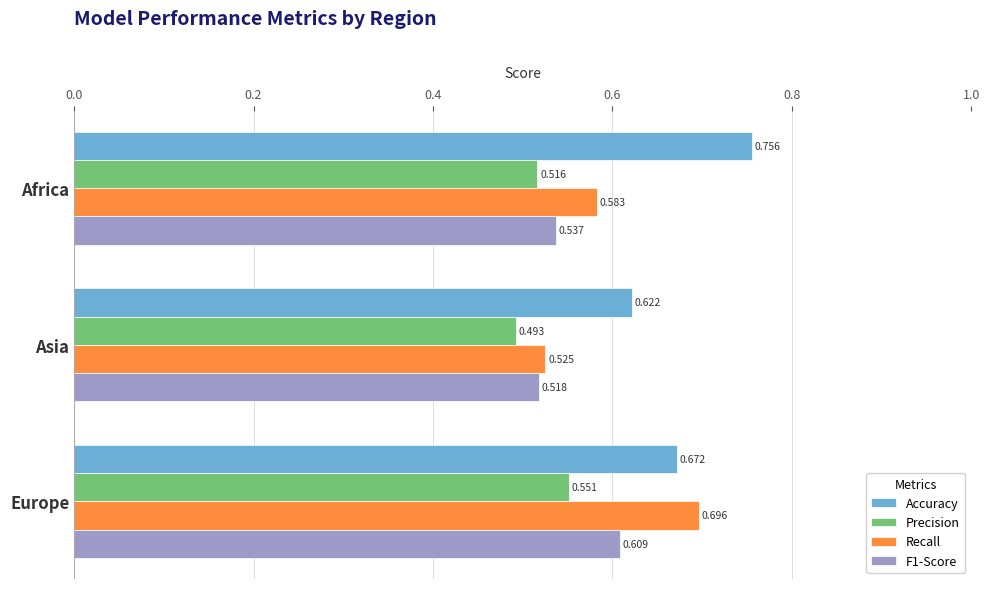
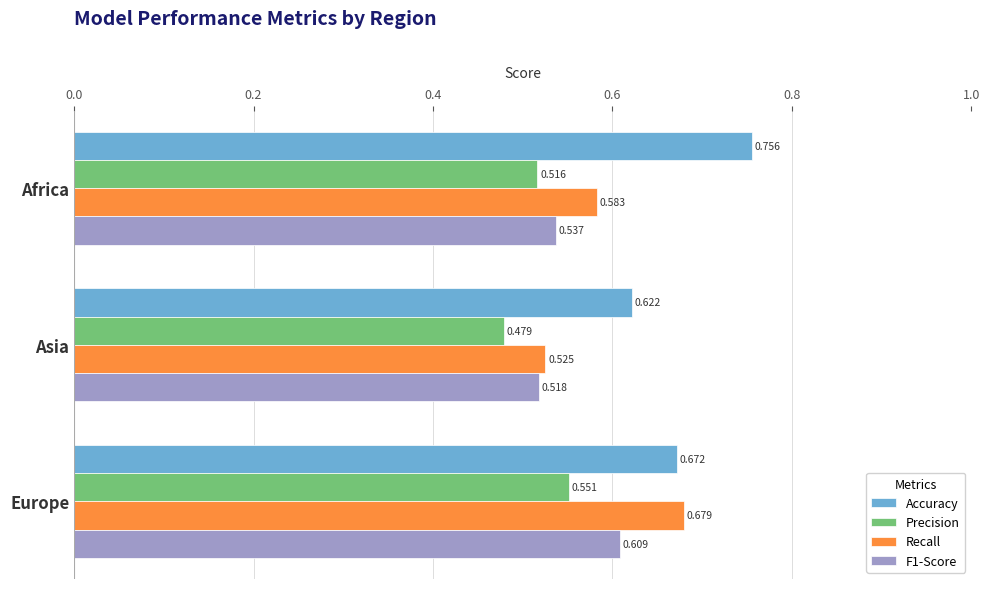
  {
    "Precision": {
      "Africa": 0.516,
-     "Asia": 0.493,
+     "Asia": 0.479,
      "Europe": 0.551
    },
    "Recall": {
      "Africa": 0.583,
      "Asia": 0.525,
-     "Europe": 0.696
+     "Europe": 0.679
    }
  }
